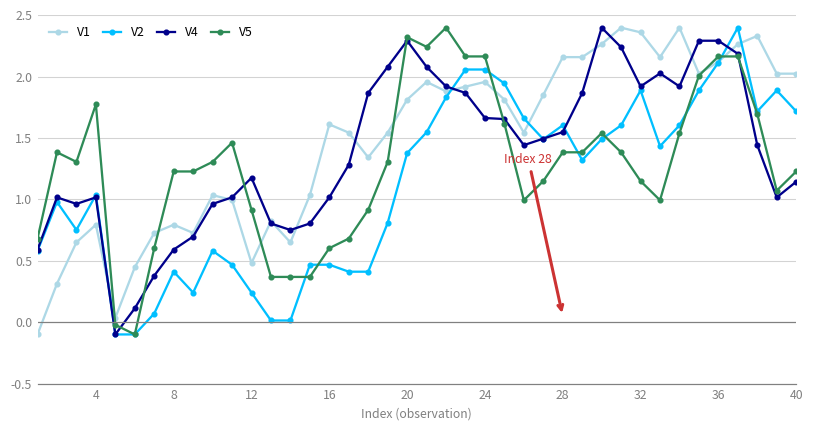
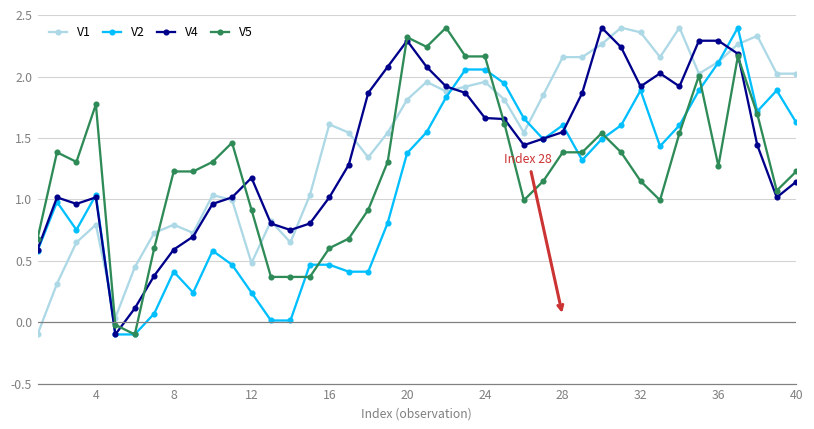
  {
    "V1": {
      "4": 0.79,
      "8": 0.79,
      "12": 0.48,
      "16": 1.61,
      "20": 1.81,
      "24": 1.96,
      "28": 2.16,
      "32": 2.36,
      "40": 2.03
    },
    "V2": {
      "8": 0.41,
      "12": 0.24,
      "16": 0.47,
      "20": 1.38,
      "24": 2.06,
      "28": 1.60,
      "32": 1.89,
-     "40": 1.72
+     "40": 1.63
    },
    "V4": {
      "8": 0.59,
      "12": 1.18,
      "16": 1.02,
      "20": 2.29,
      "24": 1.66,
      "28": 1.55,
      "32": 1.92,
      "36": 2.29,
      "40": 1.14
    },
    "V5": {
      "4": 1.78,
      "8": 1.23,
      "12": 0.92,
      "16": 0.60,
      "20": 2.32,
      "24": 2.17,
      "28": 1.38,
      "32": 1.15,
-     "36": 2.17,
+     "36": 1.27,
      "40": 1.23
    }
  }
